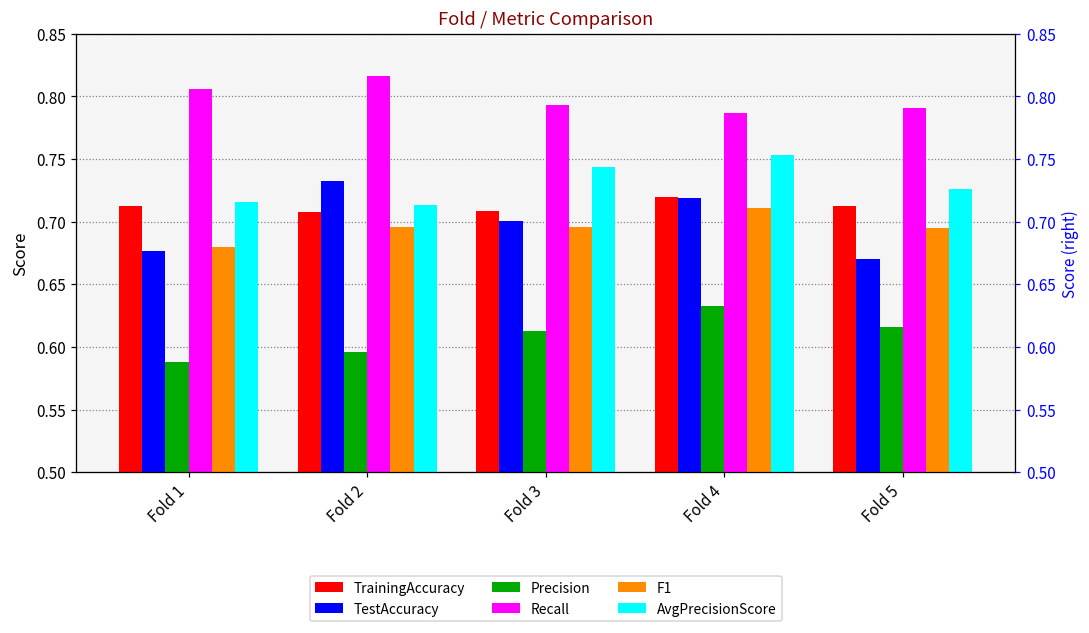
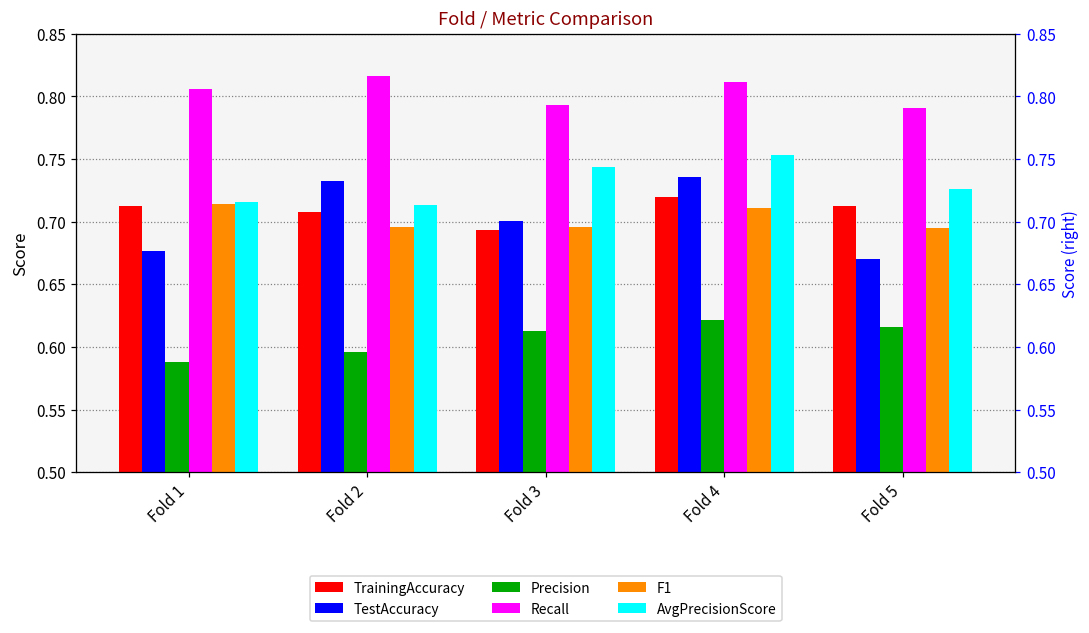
  {
    "TrainingAccuracy": {
      "Fold 1": 0.713,
      "Fold 2": 0.708,
-     "Fold 3": 0.709,
+     "Fold 3": 0.694,
      "Fold 4": 0.720,
      "Fold 5": 0.712
    },
    "TestAccuracy": {
      "Fold 1": 0.677,
      "Fold 2": 0.732,
      "Fold 3": 0.701,
-     "Fold 4": 0.719,
+     "Fold 4": 0.735,
      "Fold 5": 0.670
    },
    "Precision": {
      "Fold 1": 0.588,
      "Fold 2": 0.596,
      "Fold 3": 0.613,
-     "Fold 4": 0.632,
+     "Fold 4": 0.621,
      "Fold 5": 0.616
    },
    "Recall": {
      "Fold 1": 0.806,
      "Fold 2": 0.816,
      "Fold 3": 0.793,
-     "Fold 4": 0.787,
+     "Fold 4": 0.812,
      "Fold 5": 0.791
    },
    "F1": {
-     "Fold 1": 0.680,
+     "Fold 1": 0.714,
      "Fold 2": 0.696,
      "Fold 3": 0.696,
      "Fold 4": 0.711,
      "Fold 5": 0.695
    },
    "AvgPrecisionScore": {
      "Fold 1": 0.716,
      "Fold 2": 0.713,
      "Fold 3": 0.744,
      "Fold 4": 0.753,
      "Fold 5": 0.726
    }
  }
